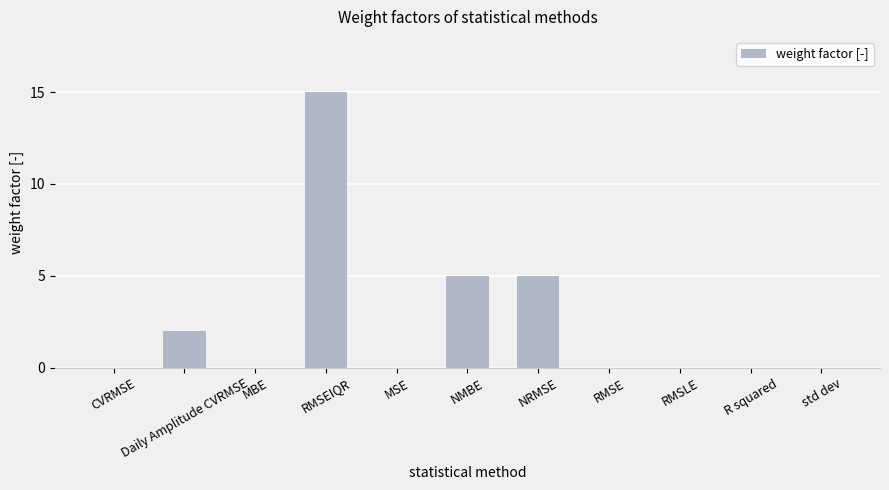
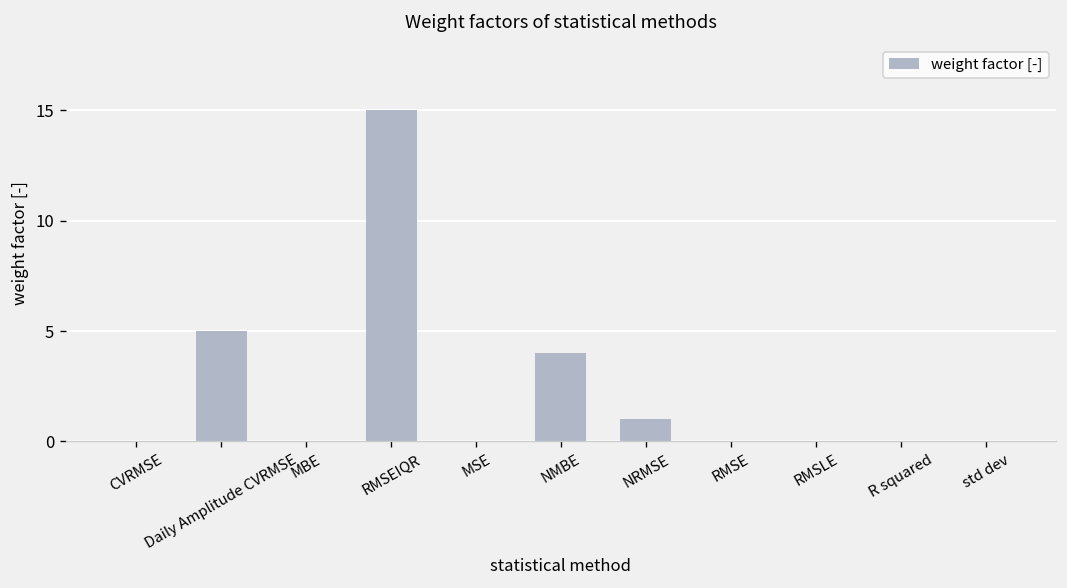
  {
    "CVRMSE": 0,
-   "Daily Amplitude CVRMSE": 2,
+   "Daily Amplitude CVRMSE": 5,
    "MBE": 0,
    "RMSEIQR": 15,
    "MSE": 0,
-   "NMBE": 5,
-   "NRMSE": 5,
+   "NMBE": 4,
+   "NRMSE": 1,
    "RMSE": 0,
    "RMSLE": 0,
    "R squared": 0,
    "std dev": 0
  }
